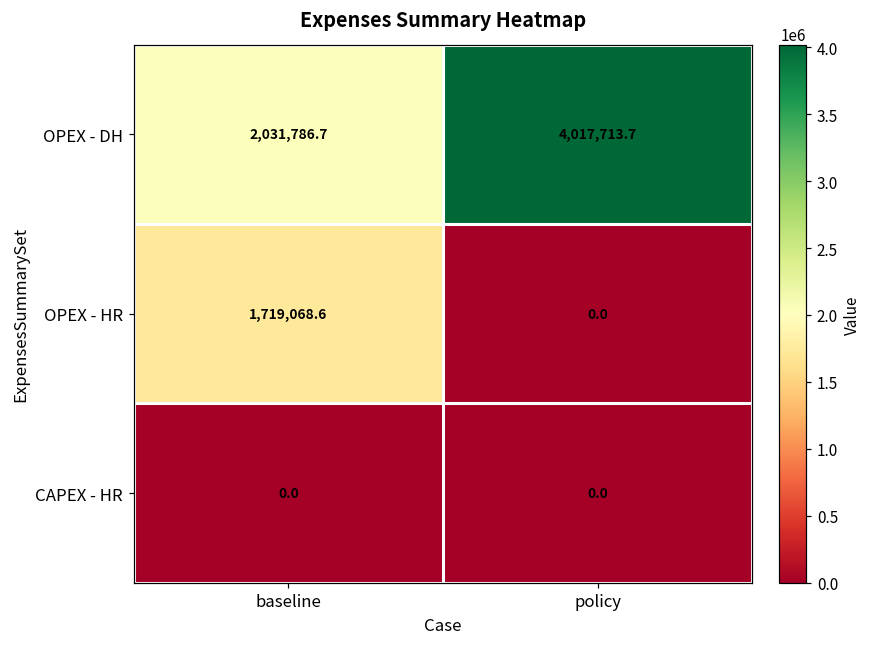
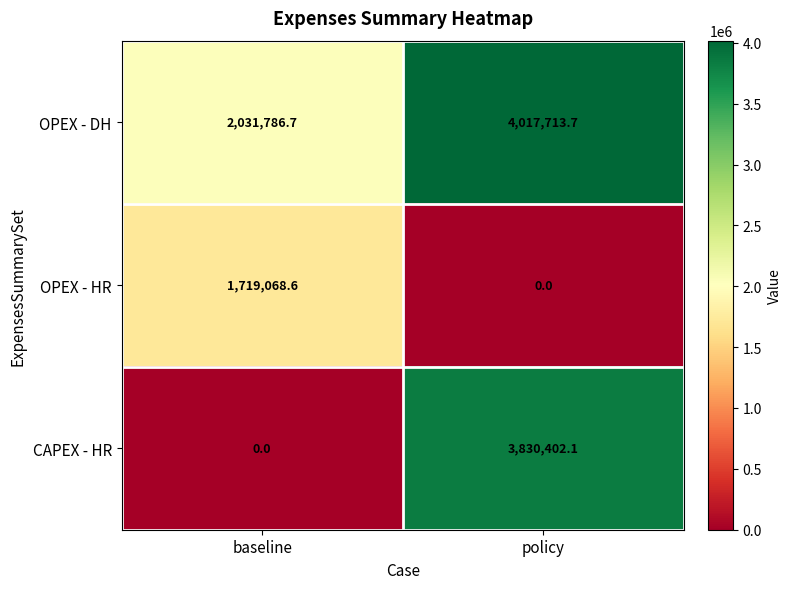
  {
    "OPEX - DH": {
      "baseline": "2,031,786.7",
      "policy": "4,017,713.7"
    },
    "OPEX - HR": {
      "baseline": "1,719,068.6",
      "policy": "0.0"
    },
    "CAPEX - HR": {
      "baseline": "0.0",
-     "policy": "0.0"
+     "policy": "3,830,402.1"
    }
  }
